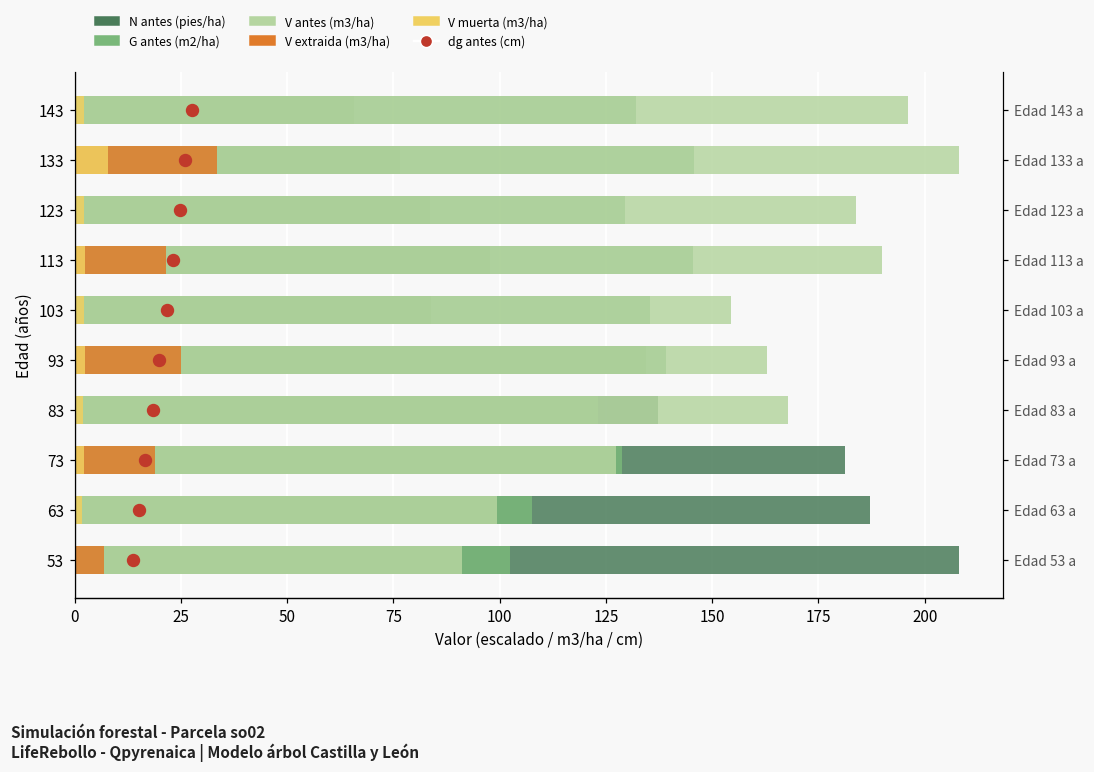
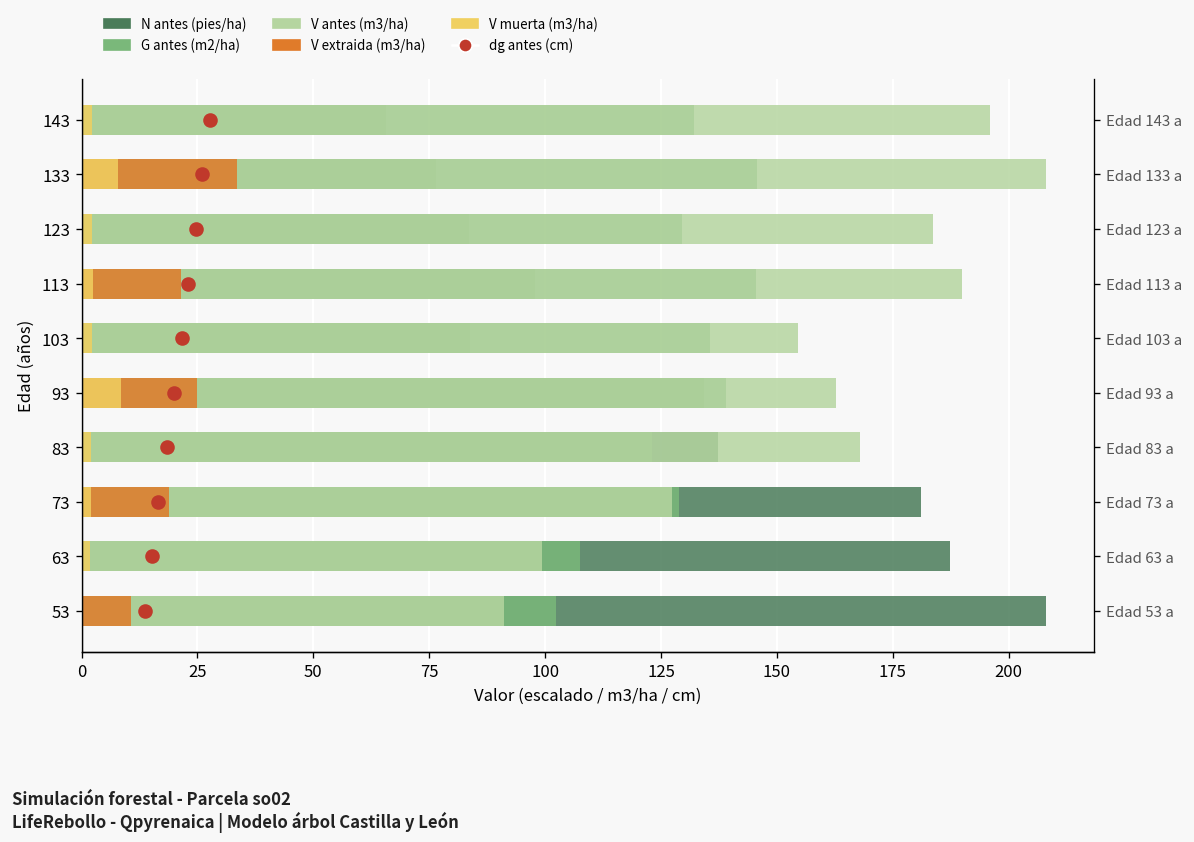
  {
    "N antes (pies/ha)": {
      "73": 181,
      "63": 187,
      "53": 208
    },
    "V antes (m3/ha)": {
      "143": 196,
      "133": 208,
      "123": 184,
      "113": 190,
      "103": 155,
      "93": 163,
      "83": 168
    },
    "V extraida (m3/ha)": {
      "143": 0,
      "123": 0,
      "103": 0,
      "83": 0,
      "63": 0,
-     "53": 7
+     "53": 11
    },
    "V muerta (m3/ha)": {
-     "93": 2,
+     "93": 8,
      "53": 0
    }
  }
